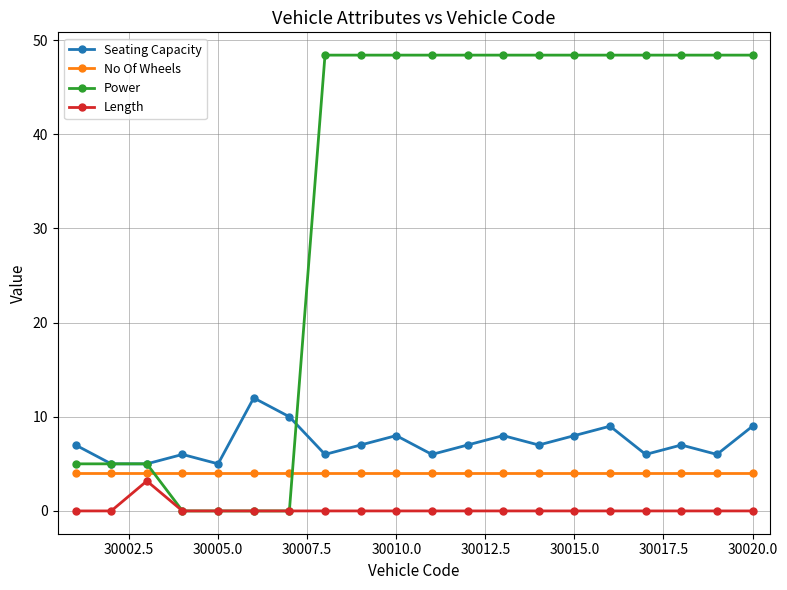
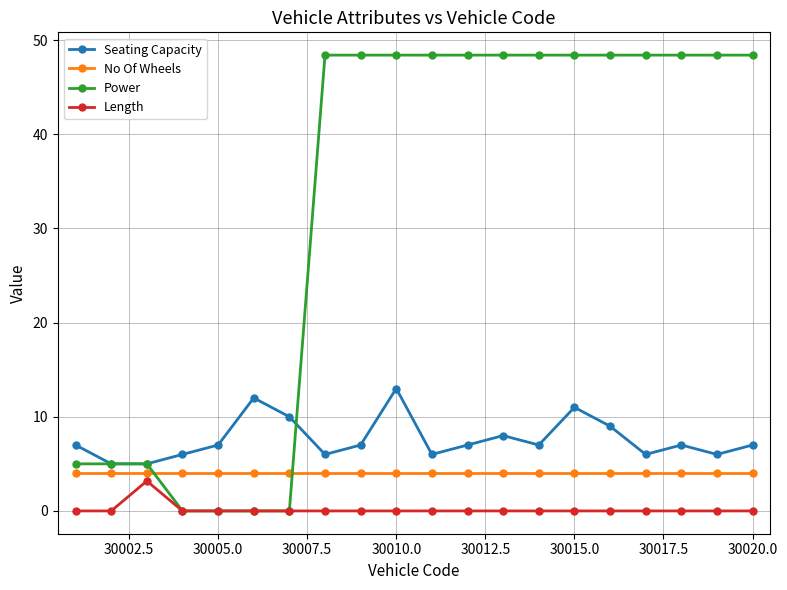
  {
    "Seating Capacity": {
-     "30005.0": 5,
-     "30010.0": 8,
-     "30015.0": 8,
-     "30020.0": 9
+     "30005.0": 7,
+     "30010.0": 13,
+     "30015.0": 11,
+     "30020.0": 7
    },
    "No Of Wheels": {
      "30005.0": 4,
      "30010.0": 4,
      "30015.0": 4,
      "30020.0": 4
    },
    "Power": {
      "30010.0": 48,
      "30015.0": 48,
      "30020.0": 48
    },
    "Length": {
      "30010.0": 0,
      "30015.0": 0,
      "30020.0": 0
    }
  }
